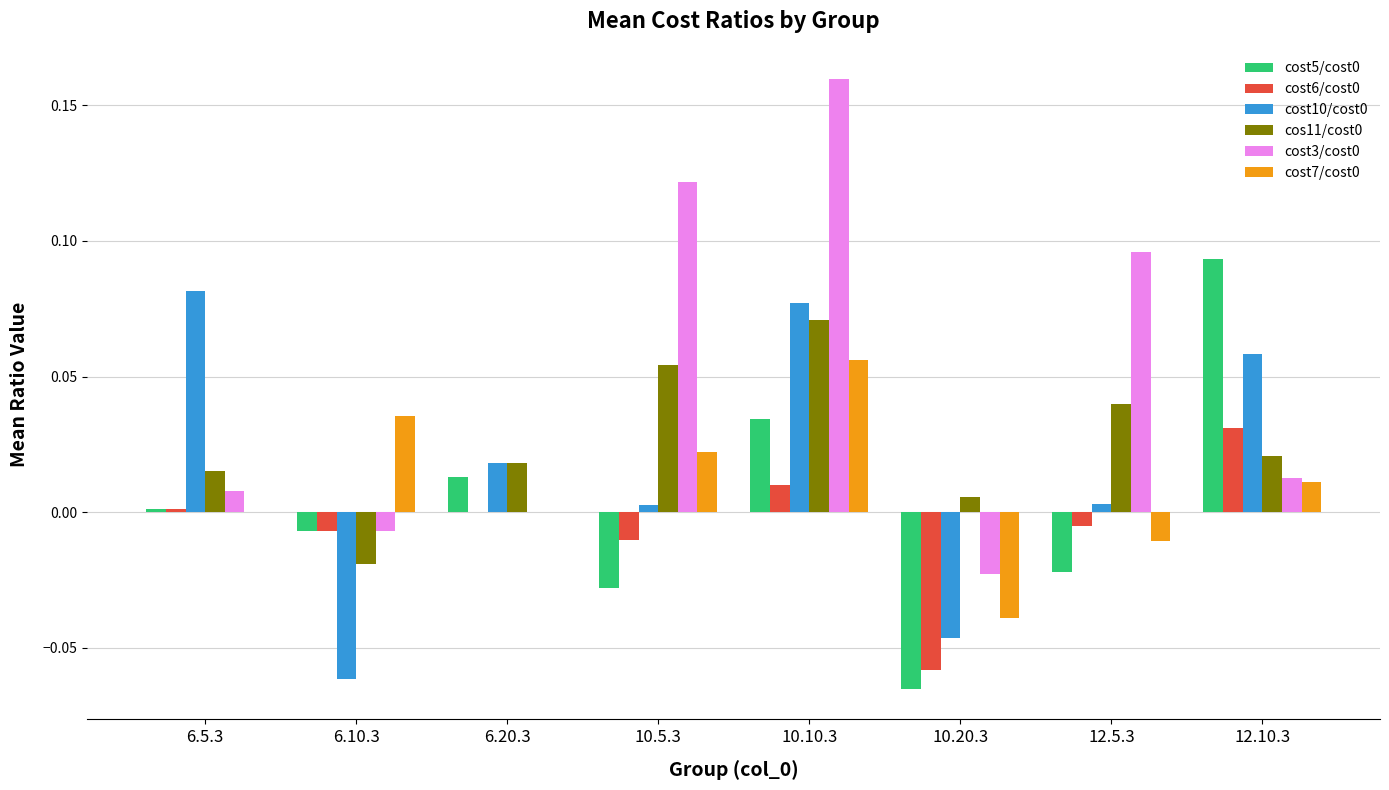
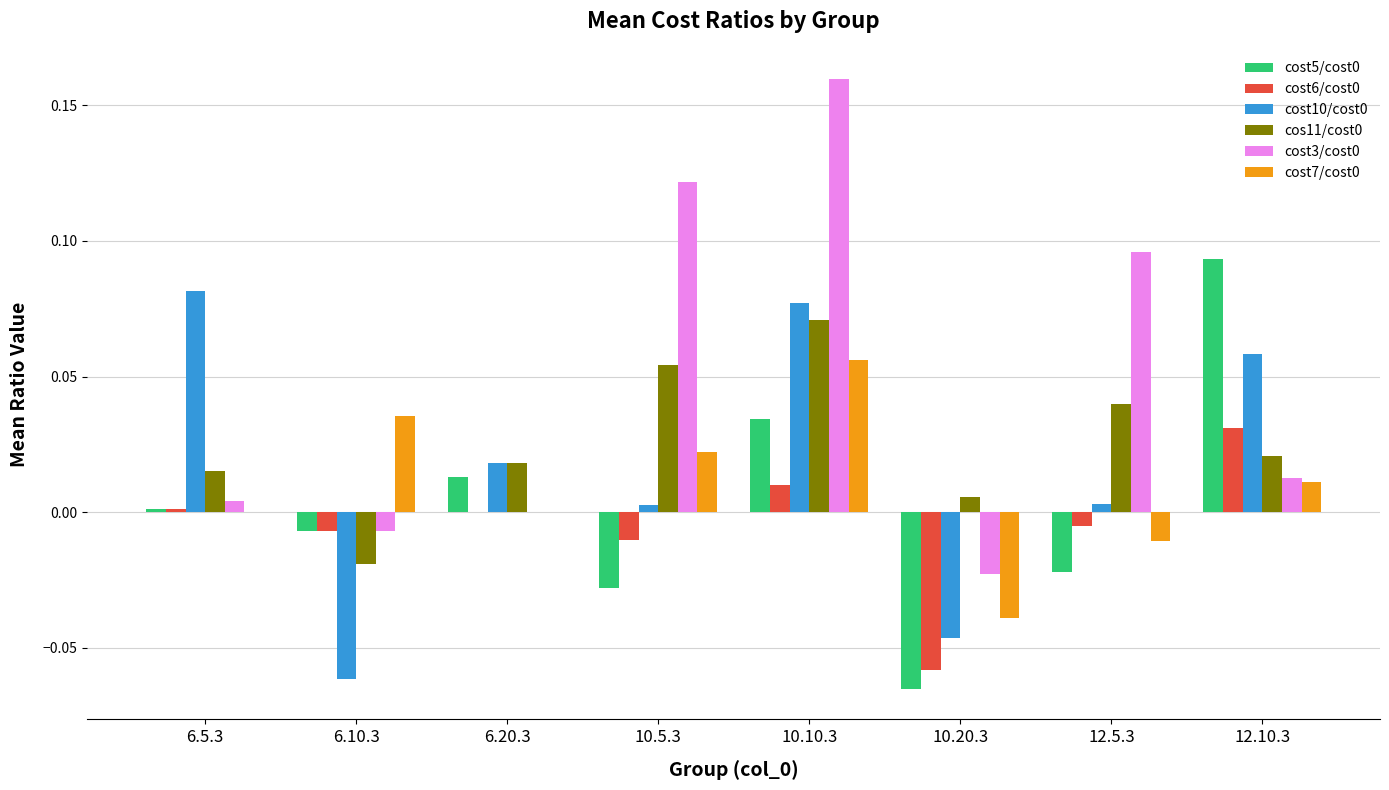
  {
    "cost5/cost0": {
      "6.5.3": 0.001,
      "6.10.3": -0.007,
      "6.20.3": 0.013,
      "10.5.3": -0.028,
      "10.10.3": 0.034,
      "10.20.3": -0.065,
      "12.5.3": -0.022,
      "12.10.3": 0.093
    },
    "cost6/cost0": {
      "6.5.3": 0.001,
      "6.10.3": -0.007,
      "6.20.3": 0.000,
      "10.5.3": -0.010,
      "10.10.3": 0.010,
      "10.20.3": -0.058,
      "12.5.3": -0.005,
      "12.10.3": 0.031
    },
    "cost10/cost0": {
      "6.5.3": 0.081,
      "6.10.3": -0.061,
      "6.20.3": 0.018,
      "10.5.3": 0.002,
      "10.10.3": 0.077,
      "10.20.3": -0.046,
      "12.5.3": 0.003,
      "12.10.3": 0.058
    },
    "cos11/cost0": {
      "6.5.3": 0.015,
      "6.10.3": -0.019,
      "6.20.3": 0.018,
      "10.5.3": 0.054,
      "10.10.3": 0.071,
      "10.20.3": 0.006,
      "12.5.3": 0.040,
      "12.10.3": 0.021
    },
    "cost3/cost0": {
-     "6.5.3": 0.008,
+     "6.5.3": 0.004,
      "6.10.3": -0.007,
      "6.20.3": 0.000,
      "10.5.3": 0.122,
      "10.10.3": 0.160,
      "10.20.3": -0.023,
      "12.5.3": 0.096,
      "12.10.3": 0.013
    },
    "cost7/cost0": {
      "6.10.3": 0.035,
      "6.20.3": 0.000,
      "10.5.3": 0.022,
      "10.10.3": 0.056,
      "10.20.3": -0.039,
      "12.5.3": -0.011,
      "12.10.3": 0.011
    }
  }
